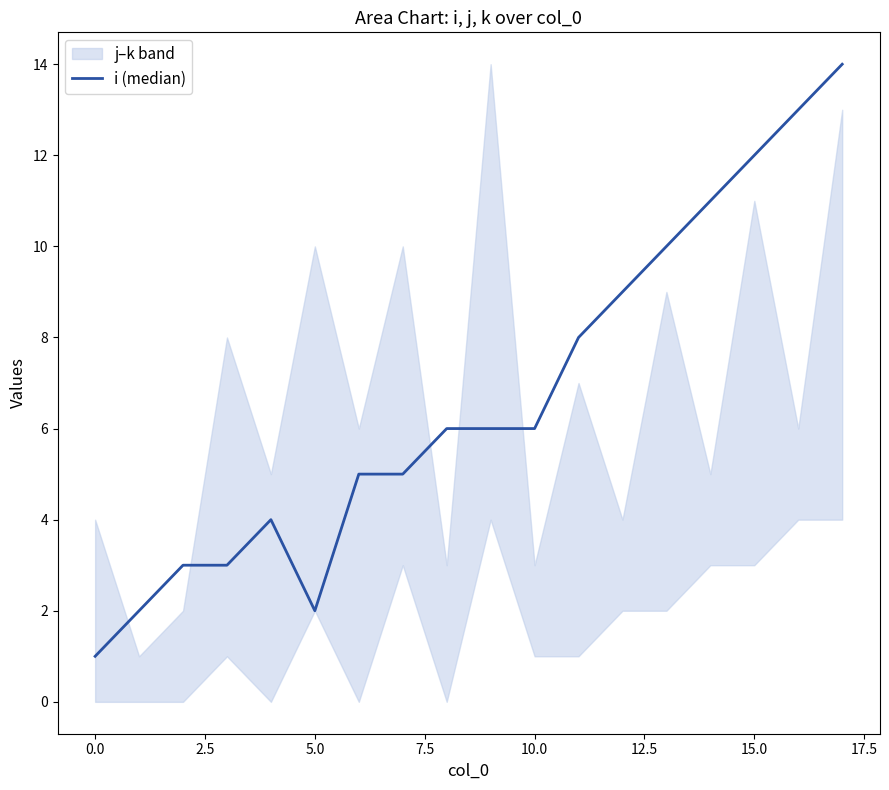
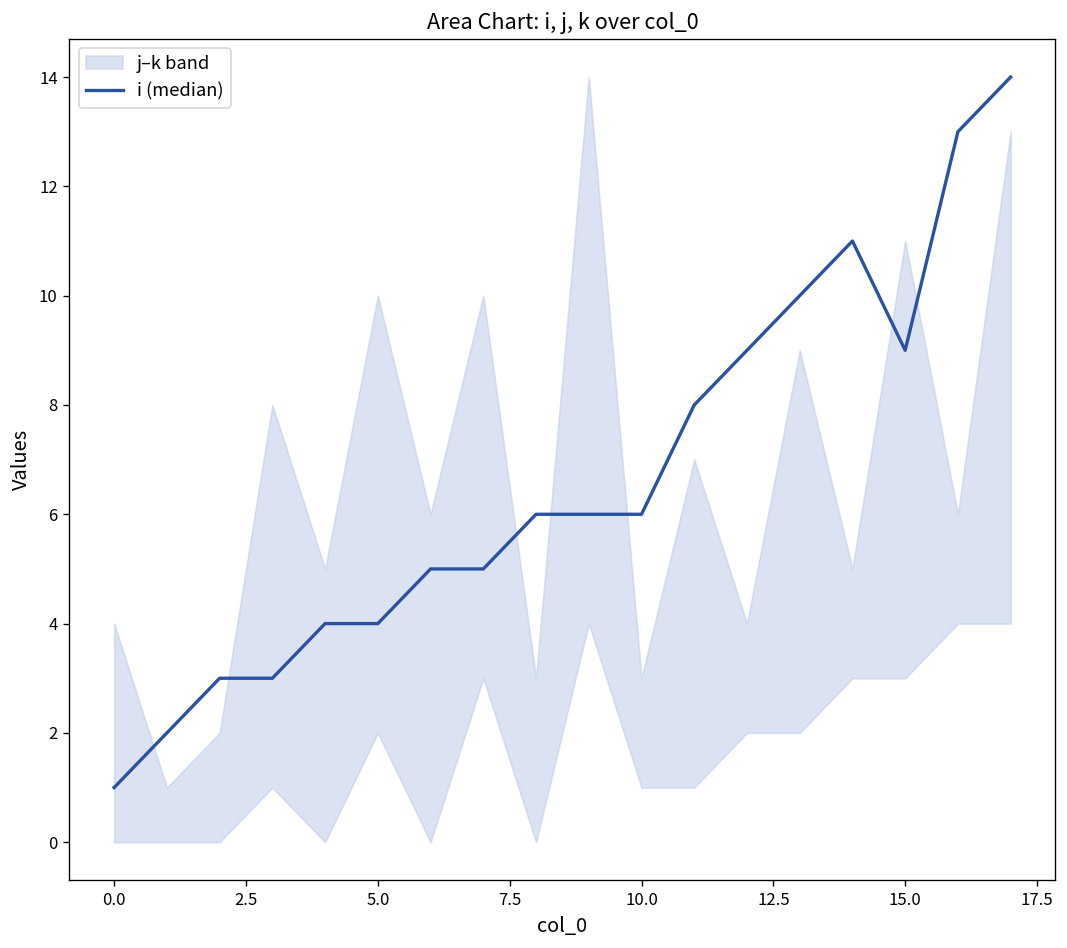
  {
    "i (median)": {
      "0.0": 1,
-     "5.0": 2,
+     "5.0": 4,
      "10.0": 6,
-     "15.0": 12
+     "15.0": 9
    }
  }
